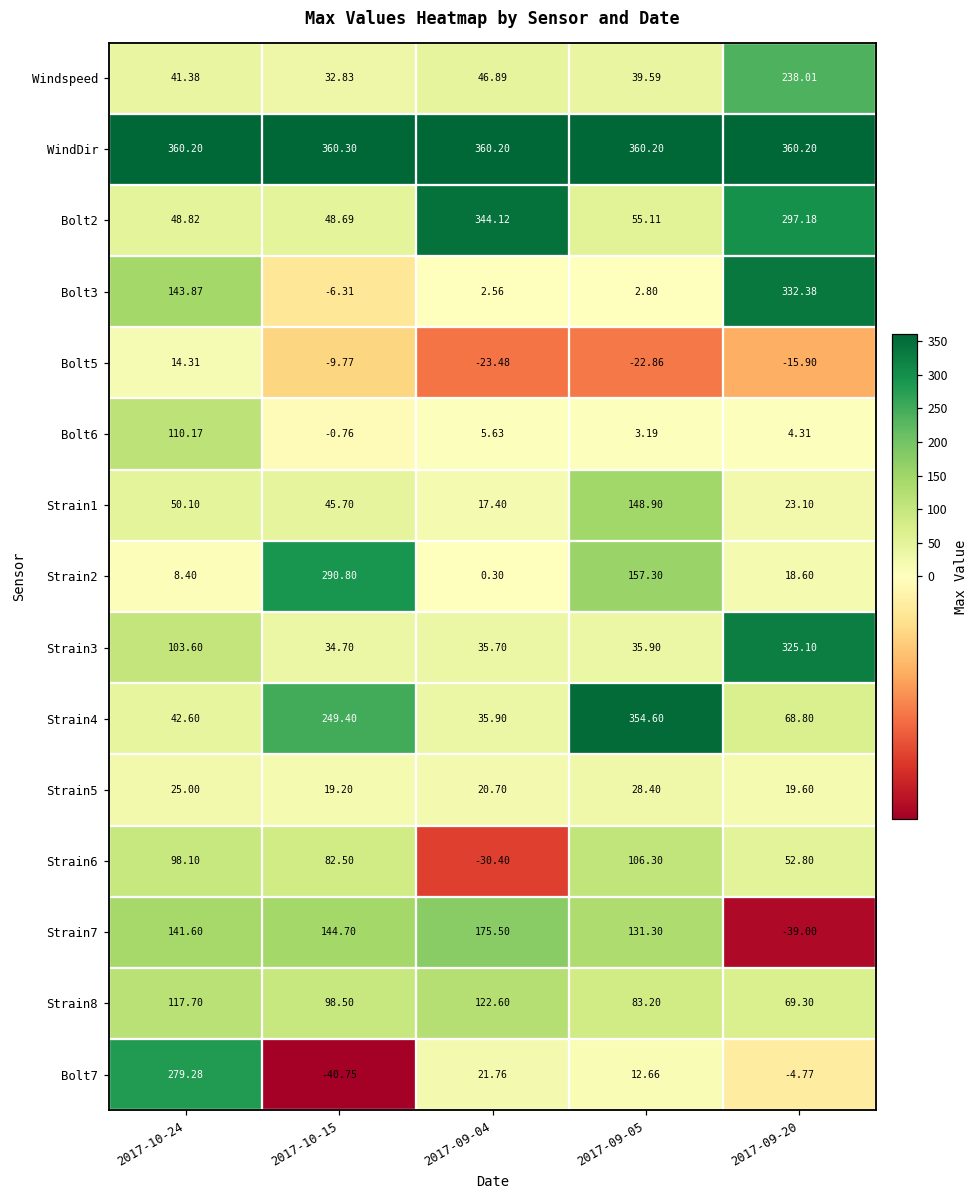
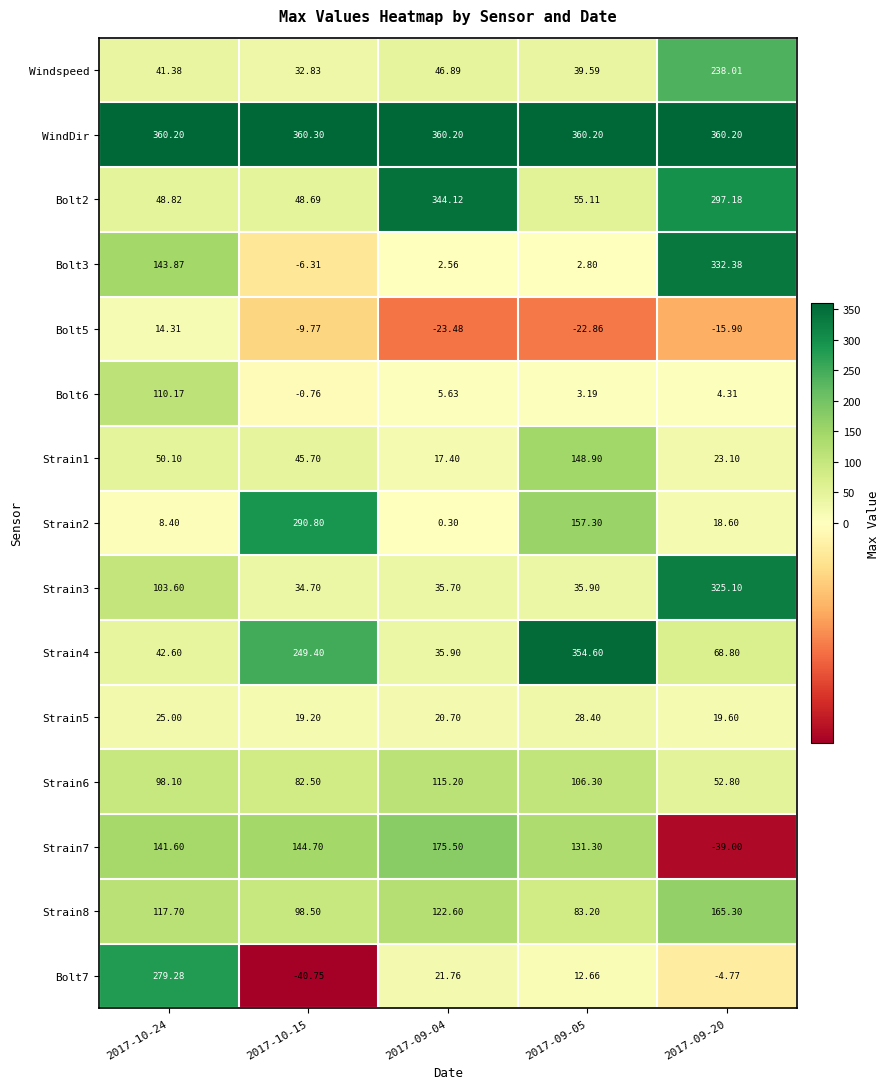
  {
    "Windspeed": {
      "2017-10-24": 41.38,
      "2017-10-15": 32.83,
      "2017-09-04": 46.89,
      "2017-09-05": 39.59,
      "2017-09-20": 238.01
    },
    "WindDir": {
      "2017-10-24": 360.20,
      "2017-10-15": 360.30,
      "2017-09-04": 360.20,
      "2017-09-05": 360.20,
      "2017-09-20": 360.20
    },
    "Bolt2": {
      "2017-10-24": 48.82,
      "2017-10-15": 48.69,
      "2017-09-04": 344.12,
      "2017-09-05": 55.11,
      "2017-09-20": 297.18
    },
    "Bolt3": {
      "2017-10-24": 143.87,
      "2017-10-15": -6.31,
      "2017-09-04": 2.56,
      "2017-09-05": 2.80,
      "2017-09-20": 332.38
    },
    "Bolt5": {
      "2017-10-24": 14.31,
      "2017-10-15": -9.77,
      "2017-09-04": -23.48,
      "2017-09-05": -22.86,
      "2017-09-20": -15.90
    },
    "Bolt6": {
      "2017-10-24": 110.17,
      "2017-10-15": -0.76,
      "2017-09-04": 5.63,
      "2017-09-05": 3.19,
      "2017-09-20": 4.31
    },
    "Strain1": {
      "2017-10-24": 50.10,
      "2017-10-15": 45.70,
      "2017-09-04": 17.40,
      "2017-09-05": 148.90,
      "2017-09-20": 23.10
    },
    "Strain2": {
      "2017-10-24": 8.40,
      "2017-10-15": 290.80,
      "2017-09-04": 0.30,
      "2017-09-05": 157.30,
      "2017-09-20": 18.60
    },
    "Strain3": {
      "2017-10-24": 103.60,
      "2017-10-15": 34.70,
      "2017-09-04": 35.70,
      "2017-09-05": 35.90,
      "2017-09-20": 325.10
    },
    "Strain4": {
      "2017-10-24": 42.60,
      "2017-10-15": 249.40,
      "2017-09-04": 35.90,
      "2017-09-05": 354.60,
      "2017-09-20": 68.80
    },
    "Strain5": {
      "2017-10-24": 25.00,
      "2017-10-15": 19.20,
      "2017-09-04": 20.70,
      "2017-09-05": 28.40,
      "2017-09-20": 19.60
    },
    "Strain6": {
      "2017-10-24": 98.10,
      "2017-10-15": 82.50,
-     "2017-09-04": -30.40,
+     "2017-09-04": 115.20,
      "2017-09-05": 106.30,
      "2017-09-20": 52.80
    },
    "Strain7": {
      "2017-10-24": 141.60,
      "2017-10-15": 144.70,
      "2017-09-04": 175.50,
      "2017-09-05": 131.30,
      "2017-09-20": -39.00
    },
    "Strain8": {
      "2017-10-24": 117.70,
      "2017-10-15": 98.50,
      "2017-09-04": 122.60,
      "2017-09-05": 83.20,
-     "2017-09-20": 69.30
+     "2017-09-20": 165.30
    },
    "Bolt7": {
      "2017-10-24": 279.28,
      "2017-10-15": -40.75,
      "2017-09-04": 21.76,
      "2017-09-05": 12.66,
      "2017-09-20": -4.77
    }
  }
